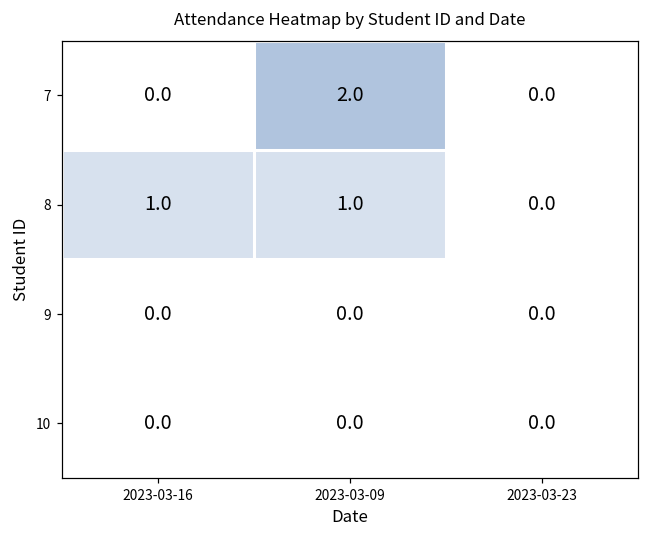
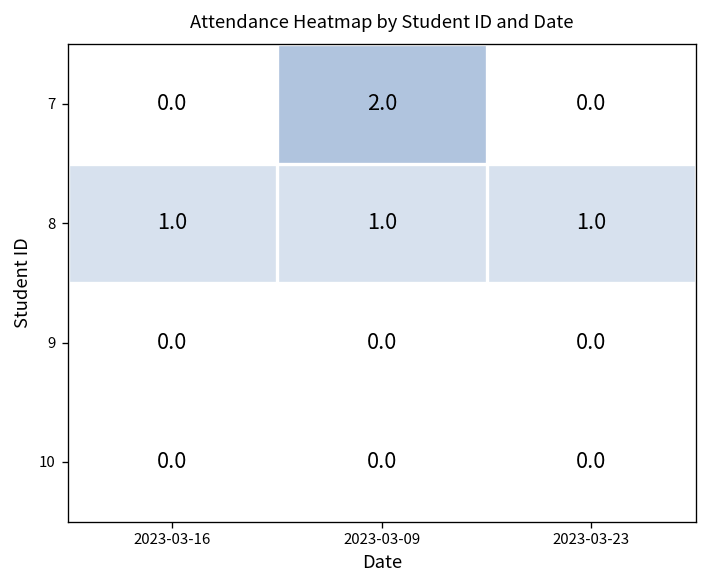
  {
    "7": {
      "2023-03-16": 0.0,
      "2023-03-09": 2.0,
      "2023-03-23": 0.0
    },
    "8": {
      "2023-03-16": 1.0,
      "2023-03-09": 1.0,
-     "2023-03-23": 0.0
+     "2023-03-23": 1.0
    },
    "9": {
      "2023-03-16": 0.0,
      "2023-03-09": 0.0,
      "2023-03-23": 0.0
    },
    "10": {
      "2023-03-16": 0.0,
      "2023-03-09": 0.0,
      "2023-03-23": 0.0
    }
  }
